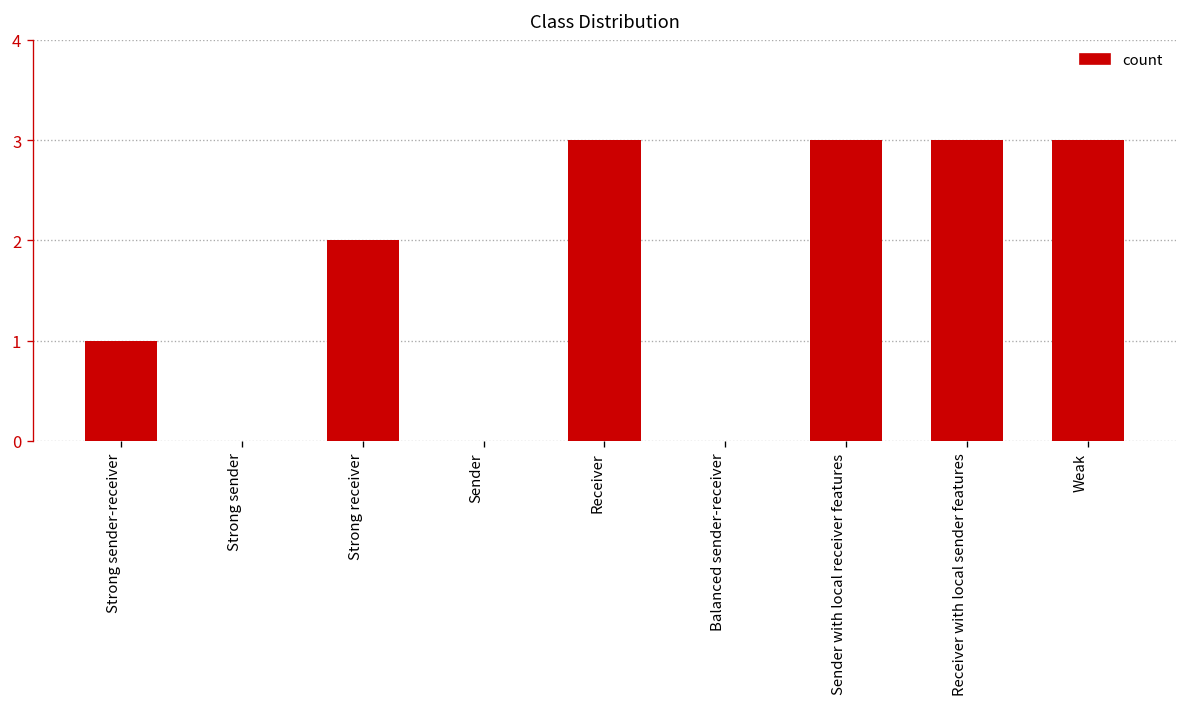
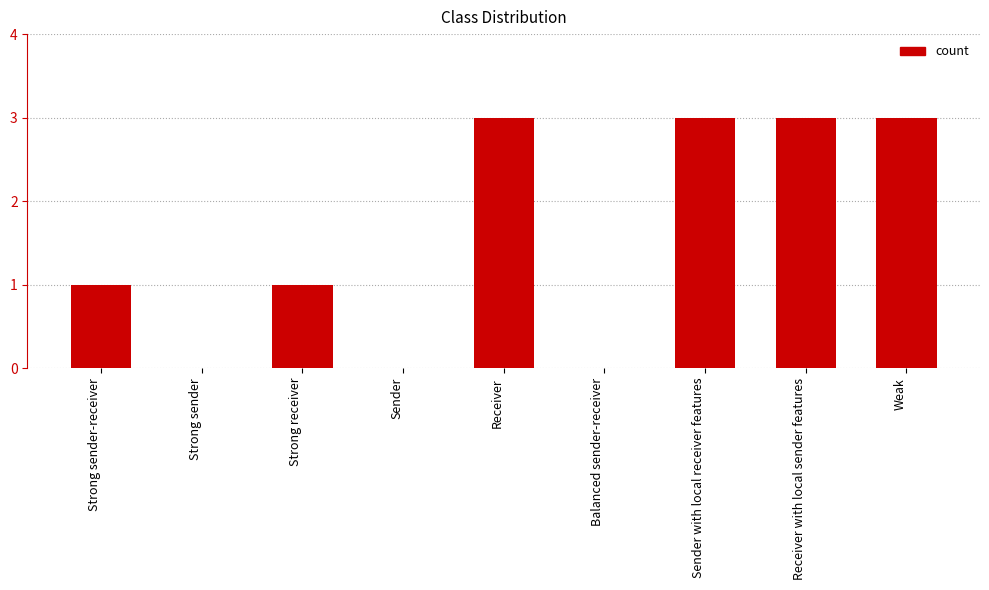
  {
    "Strong sender-receiver": 1,
    "Strong sender": 0,
-   "Strong receiver": 2,
+   "Strong receiver": 1,
    "Sender": 0,
    "Receiver": 3,
    "Balanced sender-receiver": 0,
    "Sender with local receiver features": 3,
    "Receiver with local sender features": 3,
    "Weak": 3
  }
